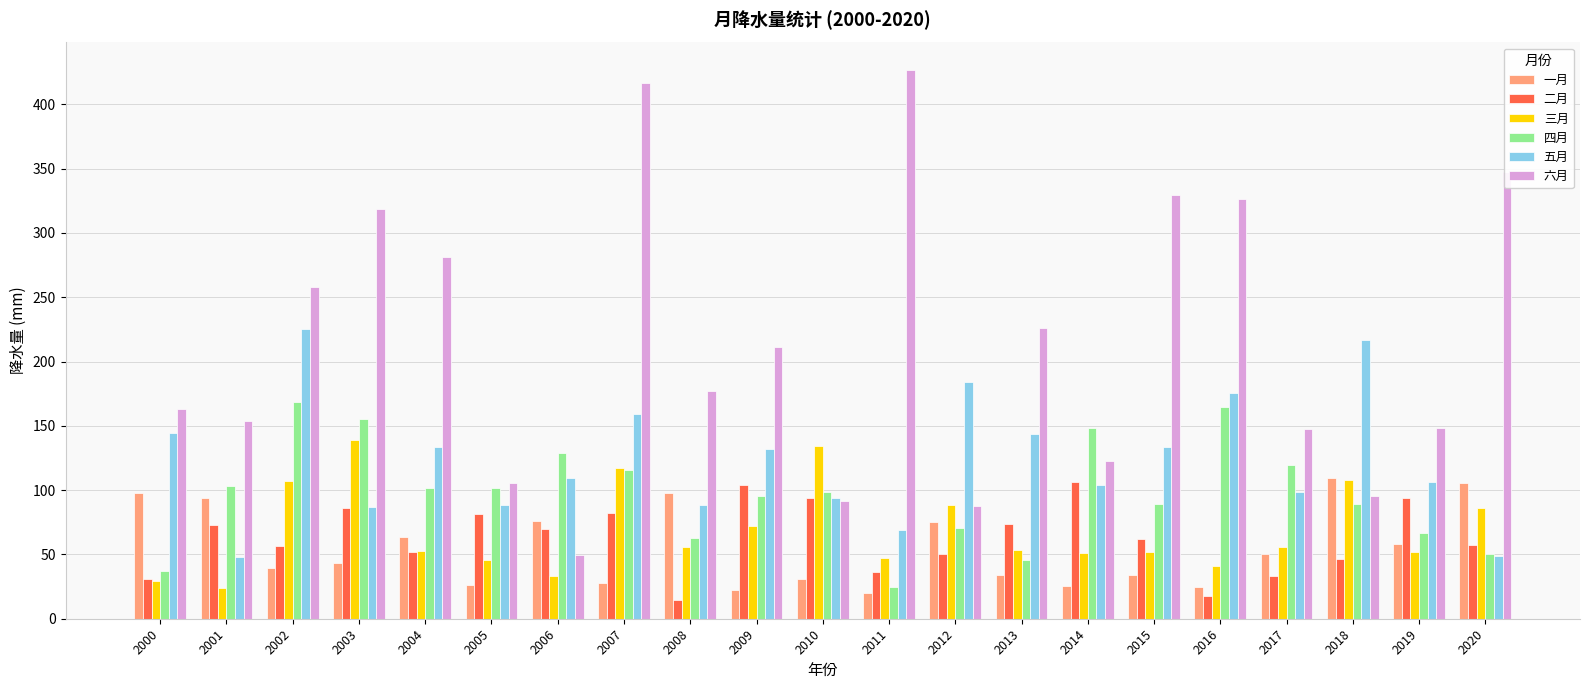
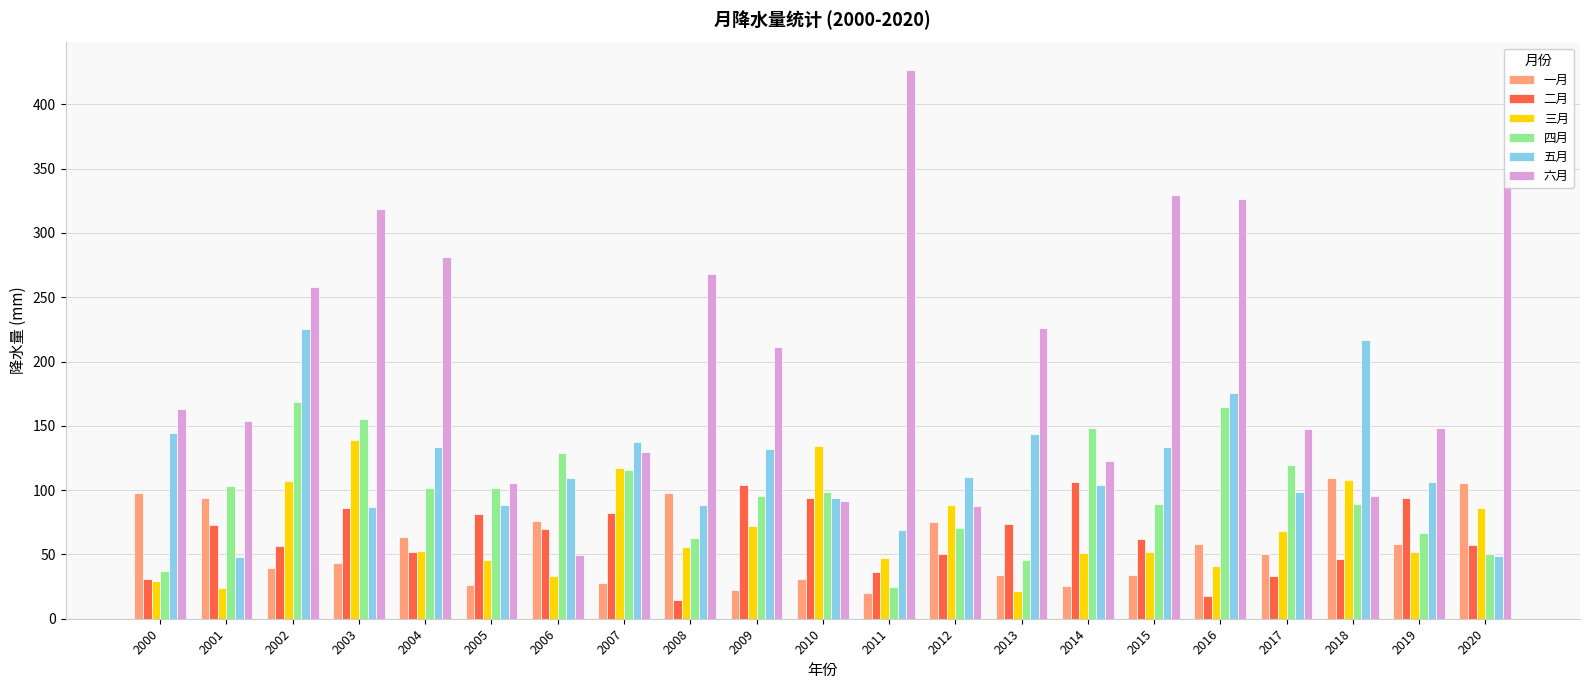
  {
    "一月": {
      "2000": 97,
      "2001": 94,
      "2002": 39,
      "2003": 43,
      "2004": 64,
      "2005": 26,
      "2006": 76,
      "2007": 27,
      "2008": 98,
      "2009": 23,
      "2010": 31,
      "2011": 20,
      "2012": 75,
      "2013": 34,
      "2014": 26,
      "2015": 34,
-     "2016": 25,
+     "2016": 58,
      "2017": 50,
      "2018": 110,
      "2019": 58,
      "2020": 106
    },
    "二月": {
      "2000": 31,
      "2001": 73,
      "2002": 56,
      "2003": 86,
      "2004": 52,
      "2005": 81,
      "2006": 70,
      "2007": 82,
      "2008": 14,
      "2009": 104,
      "2010": 94,
      "2011": 36,
      "2012": 50,
      "2013": 74,
      "2014": 106,
      "2015": 62,
      "2016": 18,
      "2017": 33,
      "2018": 46,
      "2019": 93,
      "2020": 57
    },
    "三月": {
      "2000": 29,
      "2001": 24,
      "2002": 107,
      "2003": 139,
      "2004": 53,
      "2005": 45,
      "2006": 33,
      "2007": 117,
      "2008": 56,
      "2009": 72,
      "2010": 135,
      "2011": 47,
      "2012": 88,
-     "2013": 53,
+     "2013": 22,
      "2014": 51,
      "2015": 52,
      "2016": 41,
-     "2017": 56,
+     "2017": 68,
      "2018": 108,
      "2019": 52,
      "2020": 86
    },
    "四月": {
      "2000": 37,
      "2001": 103,
      "2002": 169,
      "2003": 155,
      "2004": 101,
      "2005": 102,
      "2006": 129,
      "2007": 116,
      "2008": 62,
      "2009": 96,
      "2010": 98,
      "2011": 24,
      "2012": 71,
      "2013": 45,
      "2014": 149,
      "2015": 89,
      "2016": 164,
      "2017": 119,
      "2018": 89,
      "2019": 67,
      "2020": 50
    },
    "五月": {
      "2000": 145,
      "2001": 48,
      "2002": 225,
      "2003": 87,
      "2004": 134,
      "2005": 88,
      "2006": 109,
-     "2007": 159,
+     "2007": 138,
      "2008": 89,
      "2009": 132,
      "2010": 94,
      "2011": 69,
-     "2012": 184,
+     "2012": 111,
      "2013": 144,
      "2014": 104,
      "2015": 134,
      "2016": 175,
      "2017": 99,
      "2018": 216,
      "2019": 107,
      "2020": 49
    },
    "六月": {
      "2000": 163,
      "2001": 154,
      "2002": 258,
      "2003": 319,
      "2004": 281,
      "2005": 105,
      "2006": 49,
-     "2007": 417,
-     "2008": 177,
+     "2007": 130,
+     "2008": 268,
      "2009": 212,
      "2010": 91,
      "2011": 427,
      "2012": 87,
      "2013": 226,
      "2014": 123,
      "2015": 329,
      "2016": 326,
      "2017": 148,
      "2018": 95,
      "2019": 148
    }
  }
